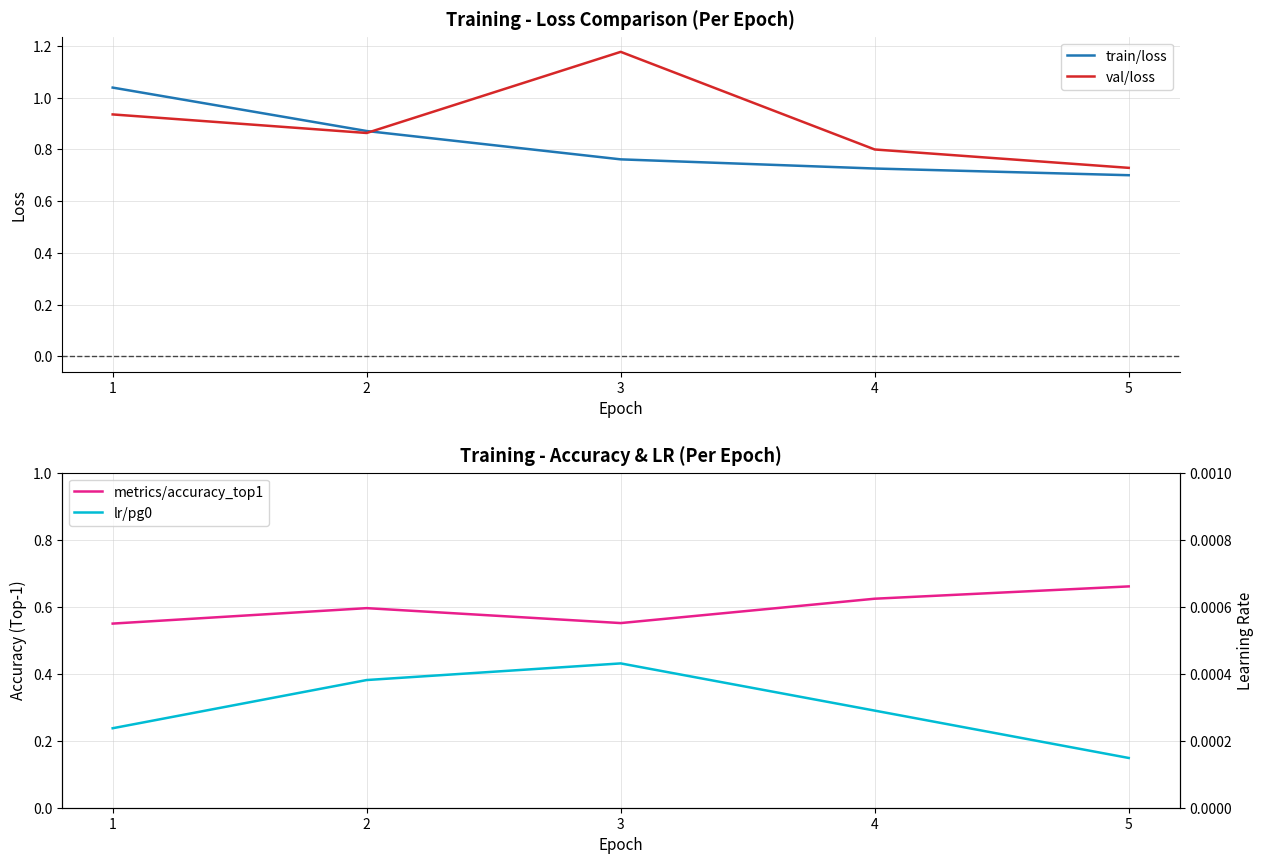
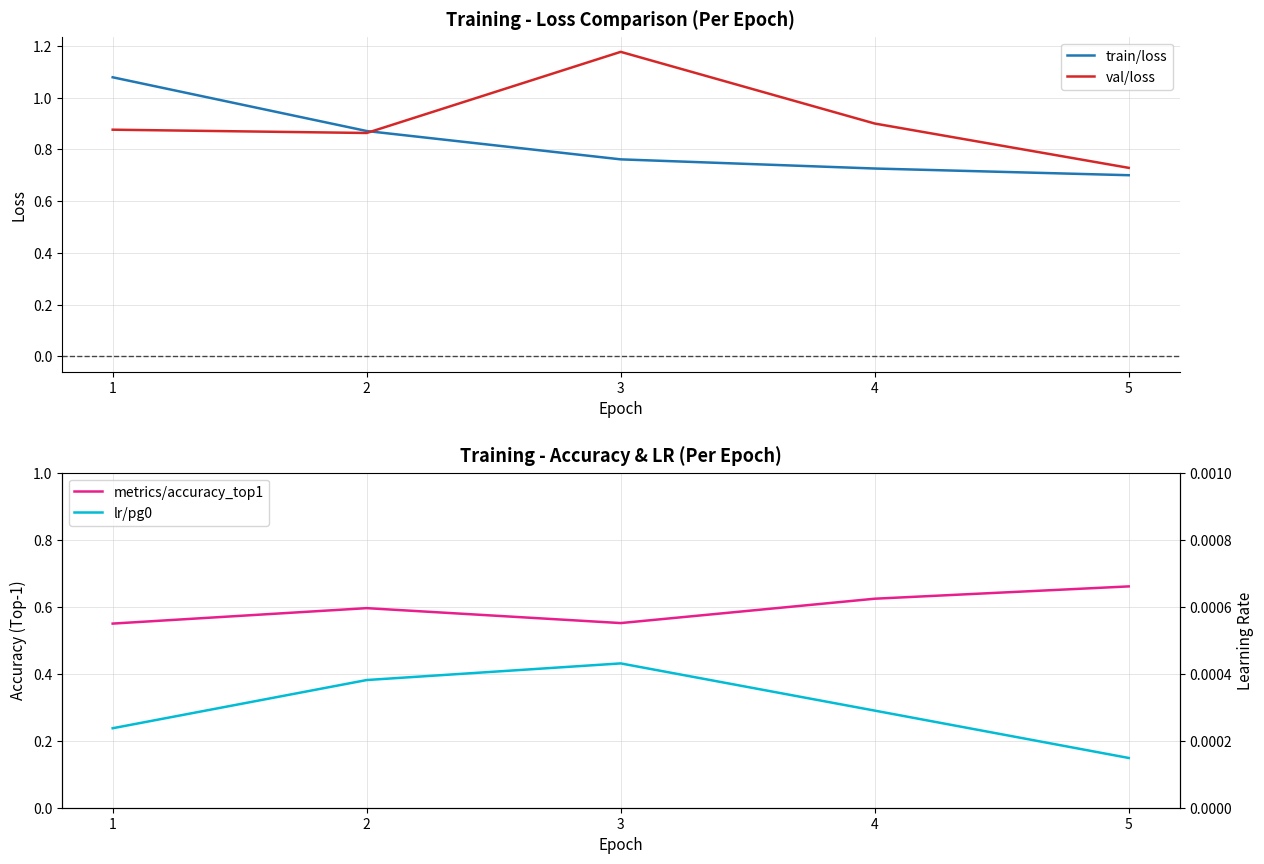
  {
    "Training - Loss Comparison (Per Epoch)": {
      "train/loss": {
-       "1": 1.04,
+       "1": 1.08,
        "3": 0.76,
        "4": 0.73,
        "5": 0.70
      },
      "val/loss": {
-       "1": 0.94,
+       "1": 0.88,
        "3": 1.18,
-       "4": 0.80,
+       "4": 0.90,
        "5": 0.73
      }
    }
  }
